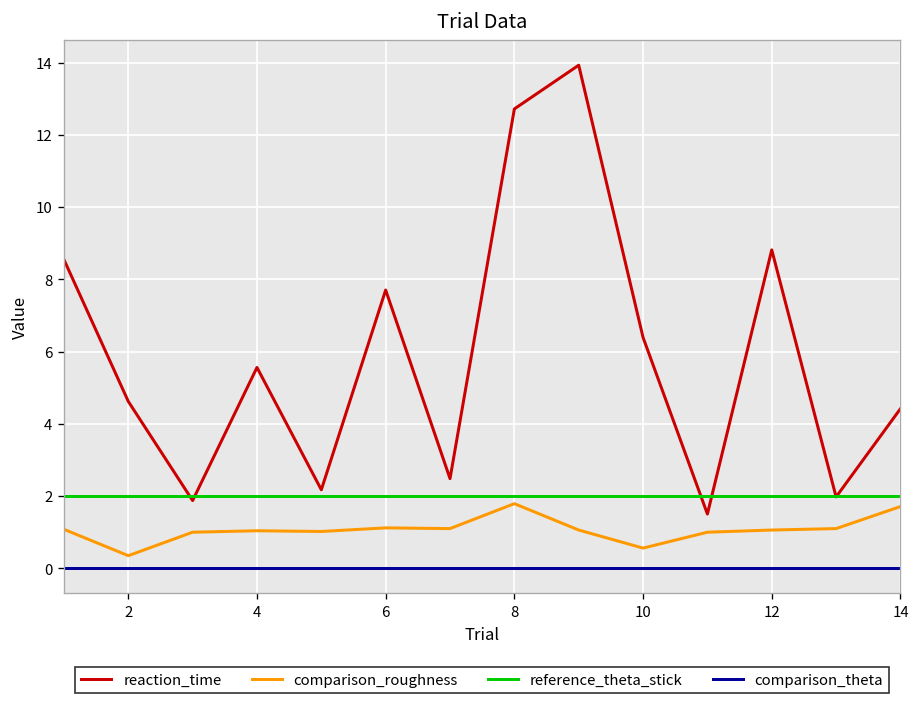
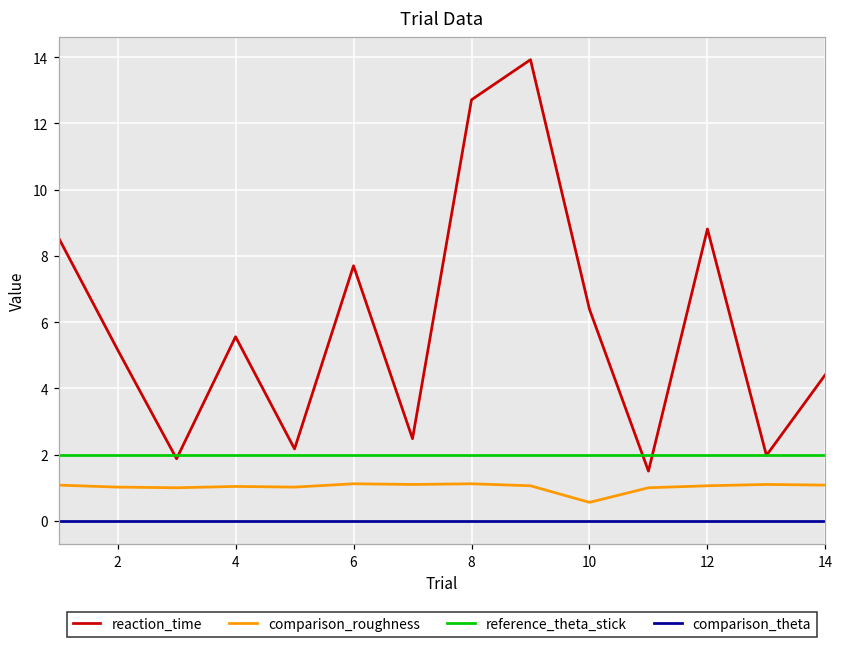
  {
    "reaction_time": {
-     "2": 4.6,
+     "2": 5.2,
      "4": 5.6,
      "6": 7.7,
      "8": 12.7,
      "10": 6.4,
      "12": 8.8,
      "14": 4.4
    },
    "comparison_roughness": {
-     "2": 0.4,
+     "2": 1.0,
      "4": 1.0,
      "6": 1.1,
-     "8": 1.8,
+     "8": 1.1,
      "10": 0.6,
      "12": 1.1,
-     "14": 1.7
+     "14": 1.1
    },
    "reference_theta_stick": {
      "2": 2.0,
      "4": 2.0,
      "6": 2.0,
      "8": 2.0,
      "10": 2.0,
      "12": 2.0,
      "14": 2.0
    },
    "comparison_theta": {
      "2": 0.0,
      "4": 0.0,
      "6": 0.0,
      "8": 0.0,
      "10": 0.0,
      "12": 0.0,
      "14": 0.0
    }
  }
